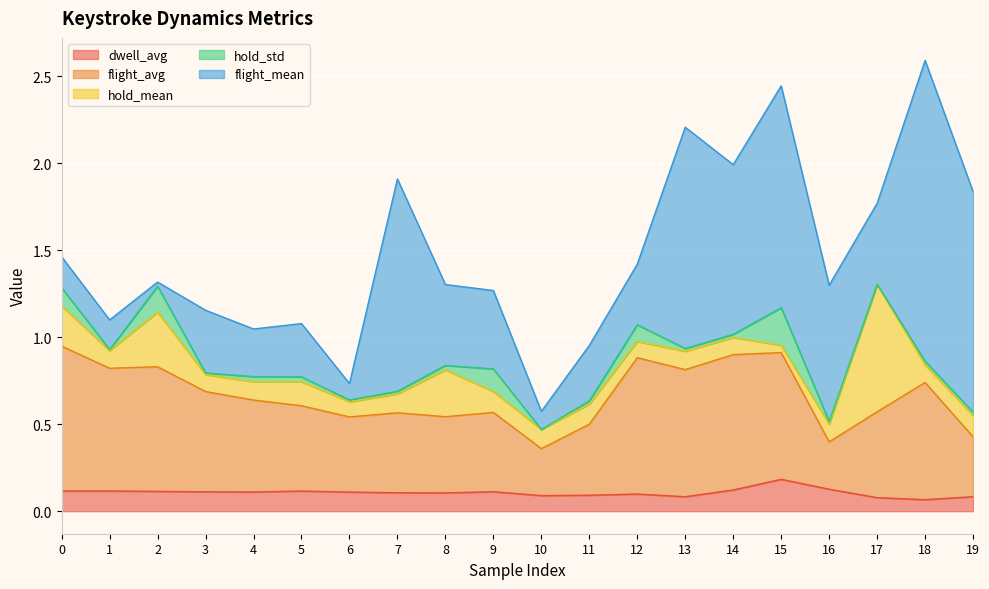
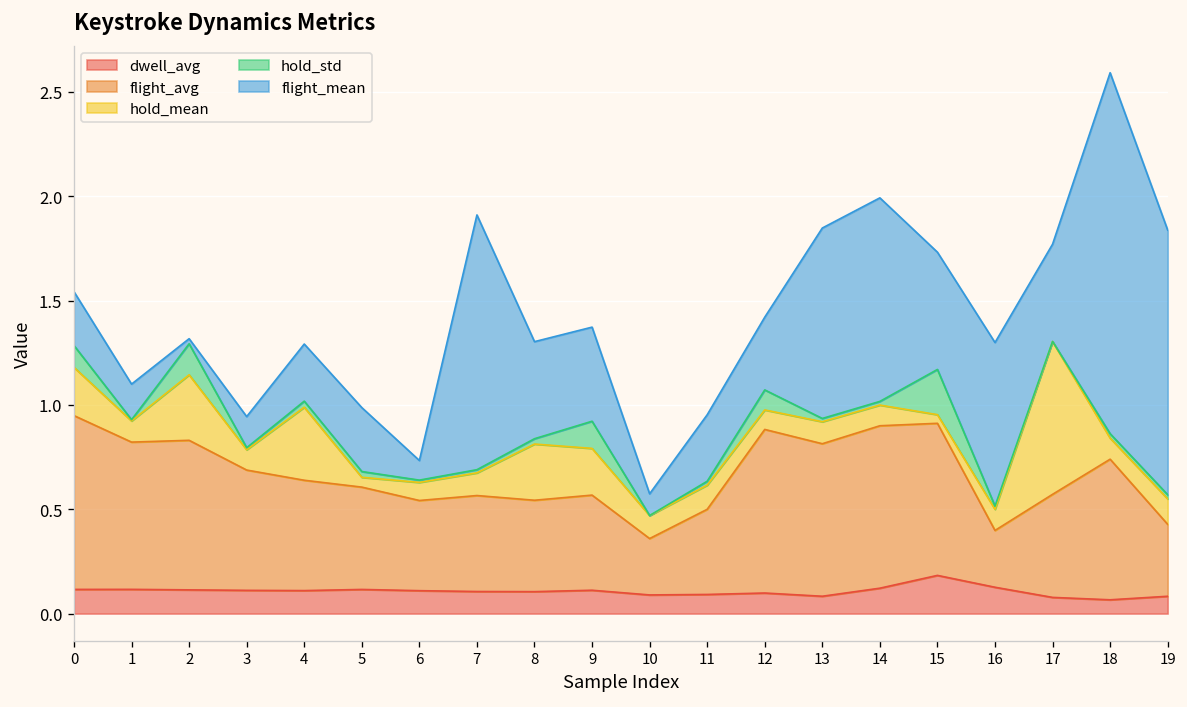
  {
    "hold_mean": {
      "0": 0.23,
      "2": 0.31,
-     "4": 0.11,
-     "5": 0.14,
+     "4": 0.35,
+     "5": 0.05,
      "7": 0.11,
      "8": 0.27,
-     "9": 0.12,
+     "9": 0.22,
      "11": 0.12,
      "12": 0.09,
      "13": 0.11,
      "14": 0.10,
      "15": 0.04,
      "16": 0.10,
      "18": 0.10,
      "19": 0.12
    },
    "hold_std": {
      "0": 0.10,
      "2": 0.15,
      "4": 0.03,
      "5": 0.03,
      "7": 0.02,
      "8": 0.03,
      "9": 0.13,
      "11": 0.02,
      "12": 0.10,
      "13": 0.02,
      "14": 0.02,
      "15": 0.22,
      "16": 0.02,
      "18": 0.02,
      "19": 0.02
    },
    "flight_mean": {
-     "0": 0.18,
+     "0": 0.26,
      "1": 0.17,
      "2": 0.02,
-     "3": 0.36,
+     "3": 0.15,
      "4": 0.27,
      "5": 0.31,
      "6": 0.09,
      "7": 1.22,
      "8": 0.46,
      "9": 0.45,
      "10": 0.10,
      "11": 0.32,
      "12": 0.35,
-     "13": 1.27,
+     "13": 0.91,
      "14": 0.98,
-     "15": 1.28,
+     "15": 0.56,
      "16": 0.78,
      "17": 0.47,
      "18": 1.73,
      "19": 1.27
    }
  }
